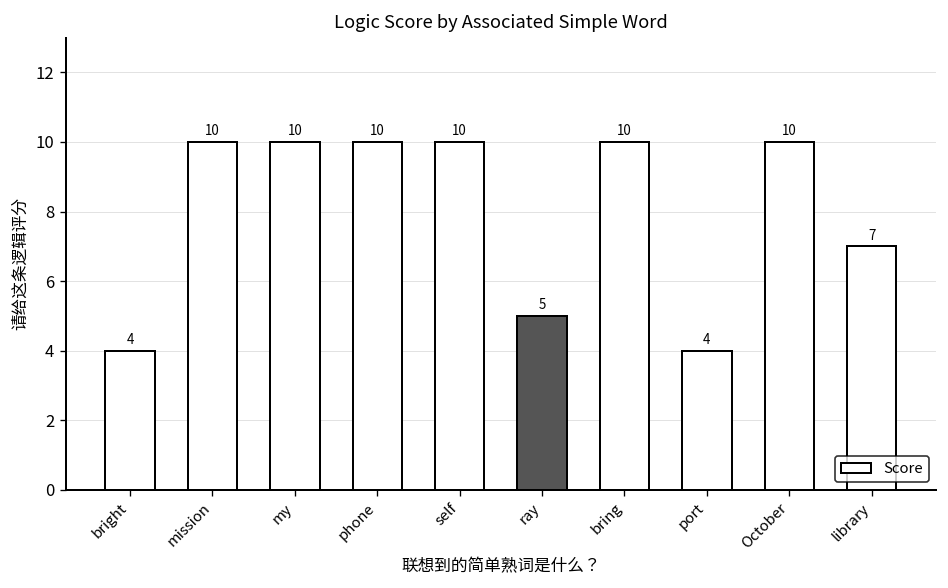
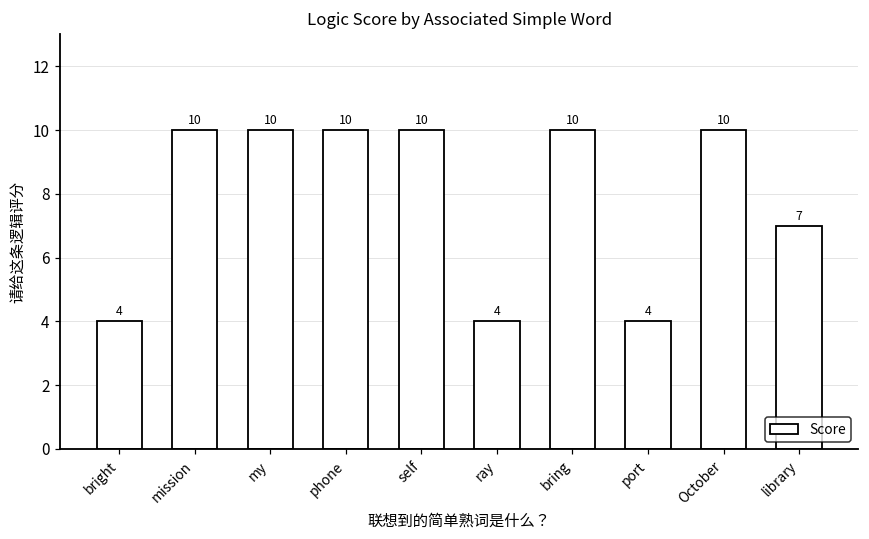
  {
    "bright": 4,
    "mission": 10,
    "my": 10,
    "phone": 10,
    "self": 10,
-   "ray": 5,
+   "ray": 4,
    "bring": 10,
    "port": 4,
    "October": 10,
    "library": 7
  }
